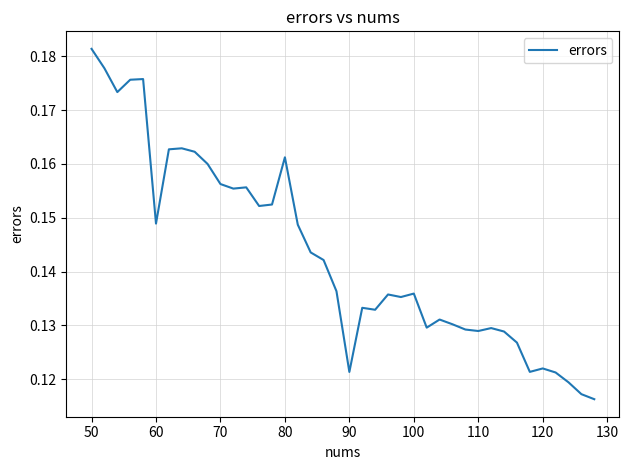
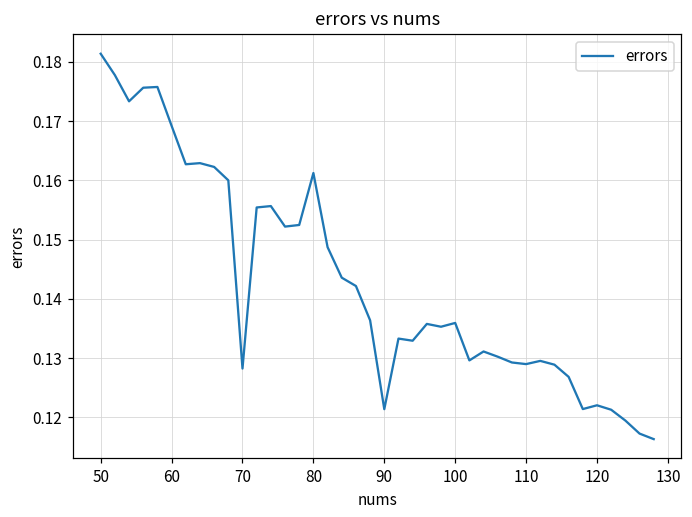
  {
    "50": 0.181,
-   "60": 0.149,
-   "70": 0.156,
+   "60": 0.169,
+   "70": 0.128,
    "80": 0.161,
    "90": 0.121,
    "100": 0.136,
    "110": 0.129,
    "120": 0.122
  }
